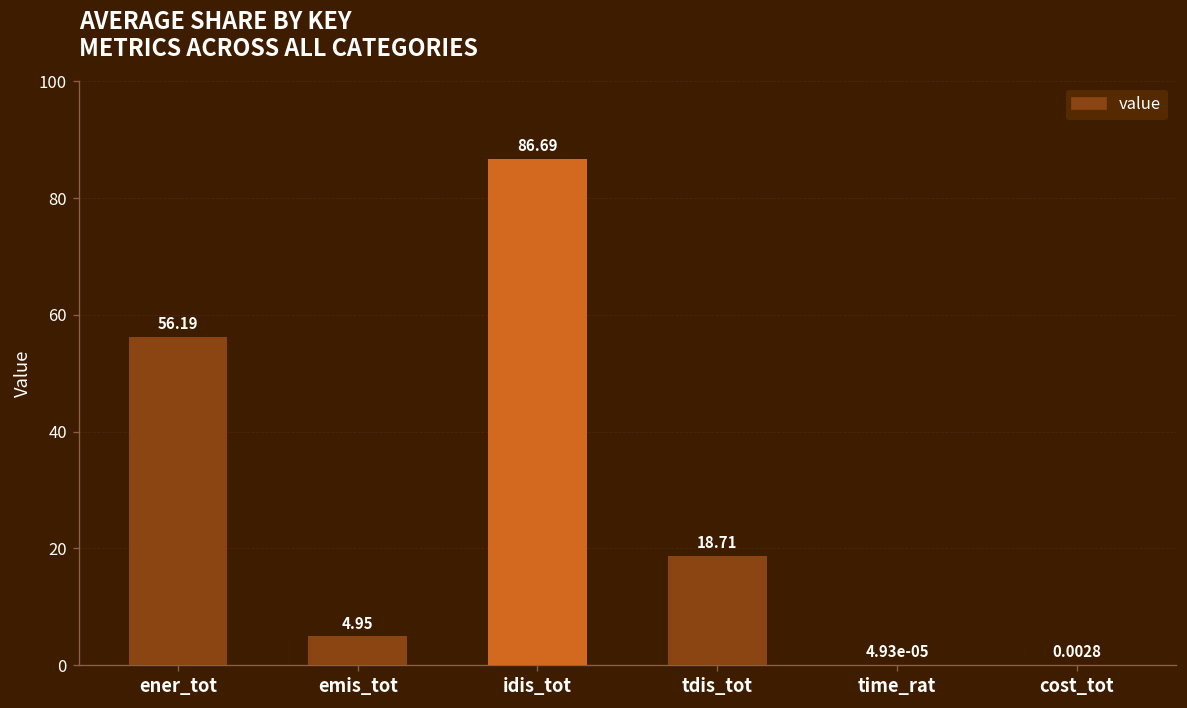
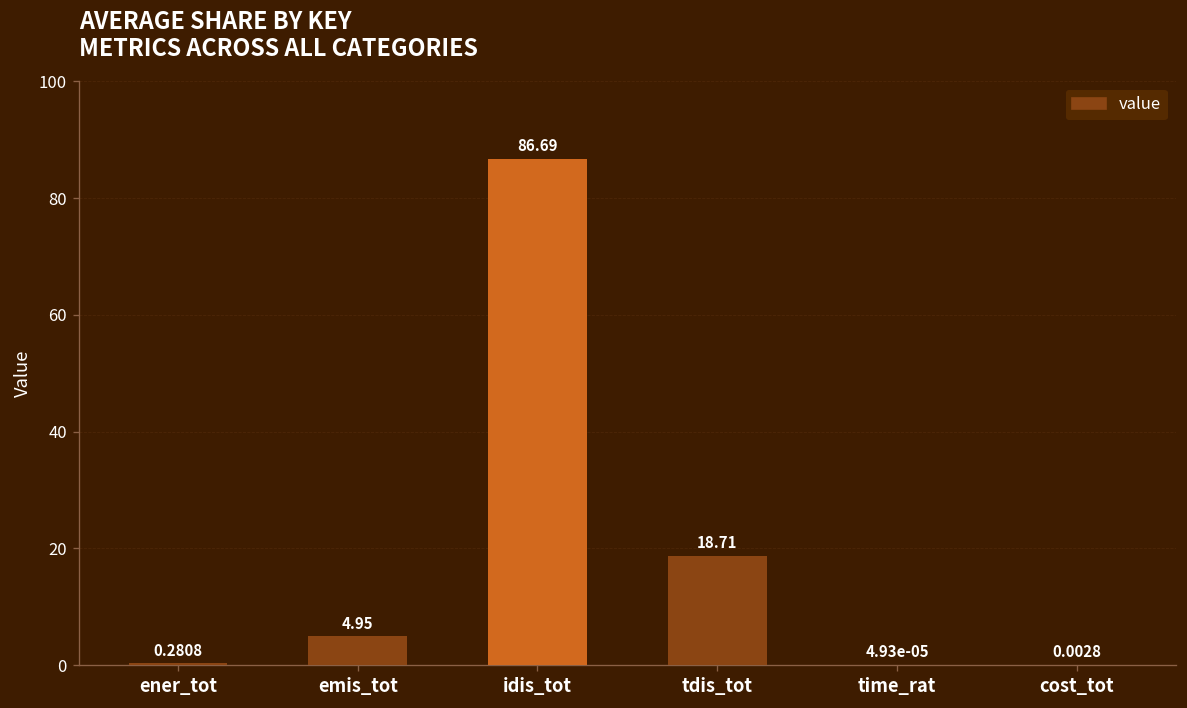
  {
-   "ener_tot": "56.19",
+   "ener_tot": "0.2808",
    "emis_tot": "4.95",
    "idis_tot": "86.69",
    "tdis_tot": "18.71",
    "time_rat": "4.93e-05",
    "cost_tot": "0.0028"
  }
